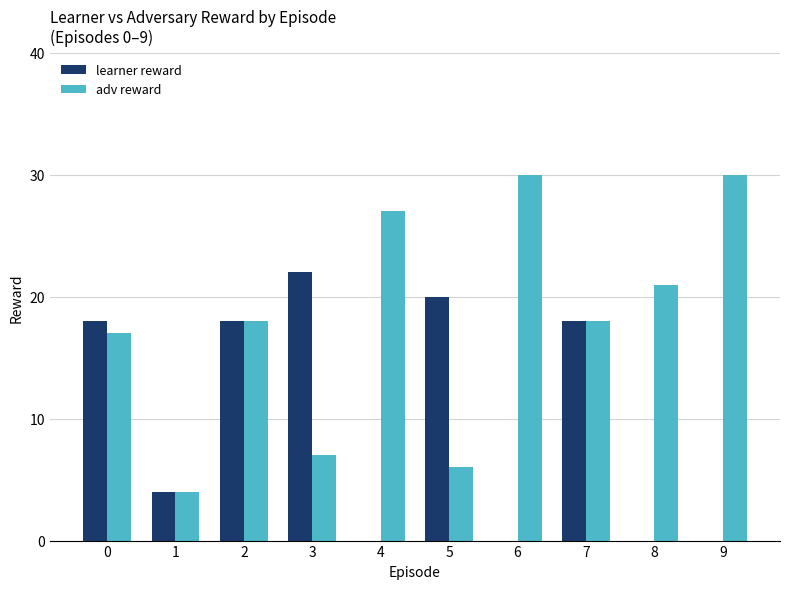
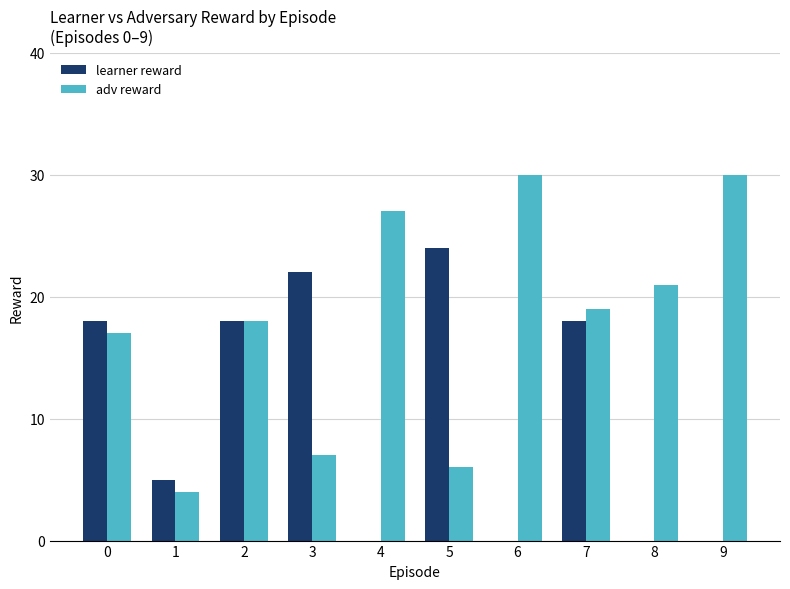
  {
    "learner reward": {
      "0": 18,
-     "1": 4,
+     "1": 5,
      "2": 18,
      "3": 22,
      "4": 0,
-     "5": 20,
+     "5": 24,
      "6": 0,
      "7": 18,
      "8": 0,
      "9": 0
    },
    "adv reward": {
      "0": 17,
      "1": 4,
      "2": 18,
      "3": 7,
      "4": 27,
      "5": 6,
      "6": 30,
-     "7": 18,
+     "7": 19,
      "8": 21,
      "9": 30
    }
  }
